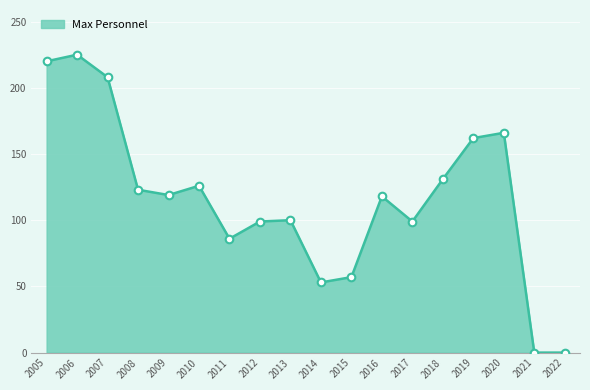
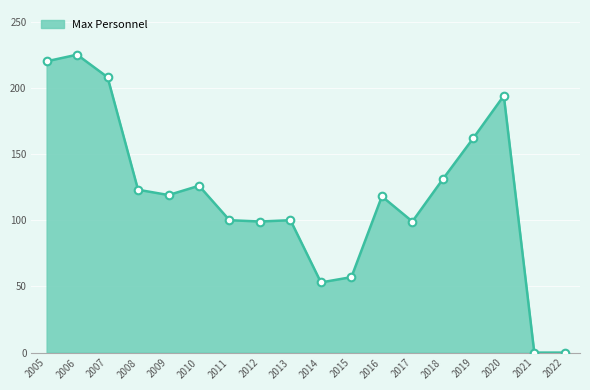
  {
    "2005": 220,
    "2006": 225,
    "2007": 208,
    "2008": 123,
    "2009": 119,
    "2010": 126,
-   "2011": 86,
+   "2011": 100,
    "2012": 99,
    "2013": 100,
    "2014": 53,
    "2015": 57,
    "2016": 118,
    "2017": 99,
    "2018": 131,
    "2019": 162,
-   "2020": 166,
+   "2020": 194,
    "2021": 0,
    "2022": 0
  }
